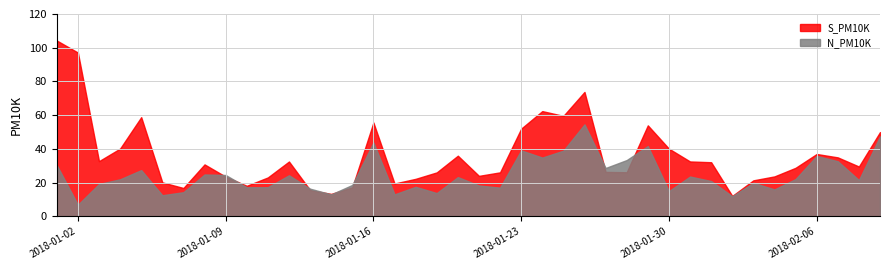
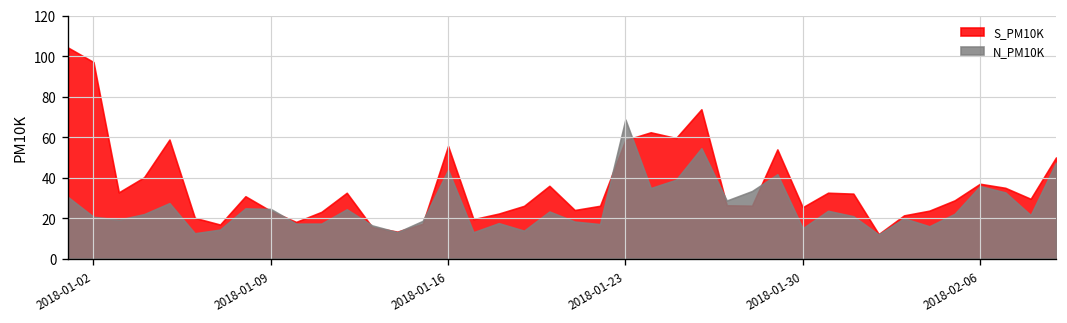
  {
    "S_PM10K": {
      "2018-01-02": 97,
      "2018-01-16": 56,
-     "2018-01-23": 52,
-     "2018-01-30": 40
+     "2018-01-23": 59,
+     "2018-01-30": 25
    },
    "N_PM10K": {
-     "2018-01-02": 7,
+     "2018-01-02": 21,
      "2018-01-16": 44,
-     "2018-01-23": 39,
+     "2018-01-23": 69,
      "2018-01-30": 15
    }
  }
